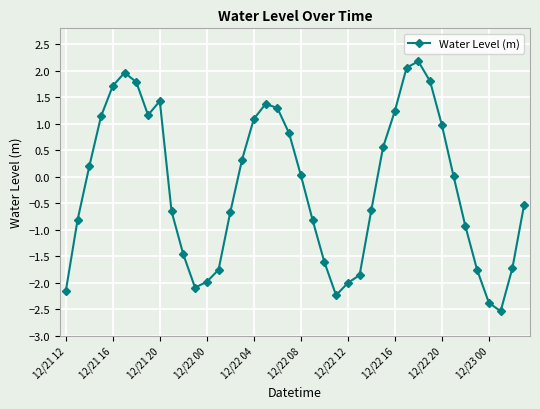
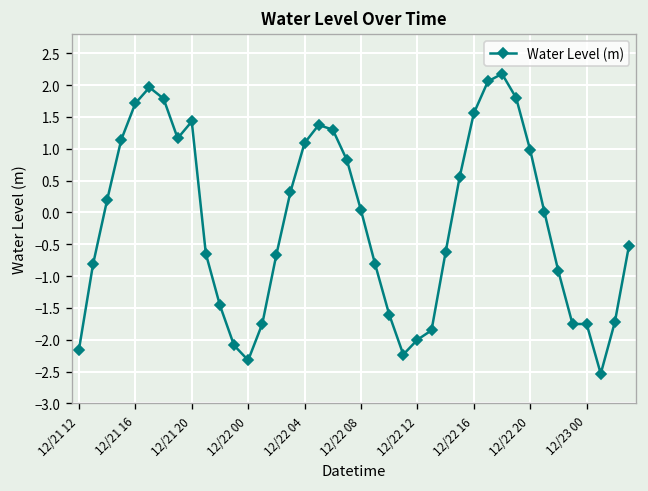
  {
    "12/21 12": -2.2,
    "12/21 16": 1.7,
    "12/21 20": 1.4,
-   "12/22 00": -2.0,
+   "12/22 00": -2.3,
    "12/22 04": 1.1,
    "12/22 08": 0.0,
    "12/22 12": -2.0,
-   "12/22 16": 1.2,
+   "12/22 16": 1.6,
    "12/22 20": 1.0,
-   "12/23 00": -2.4
+   "12/23 00": -1.8
  }
